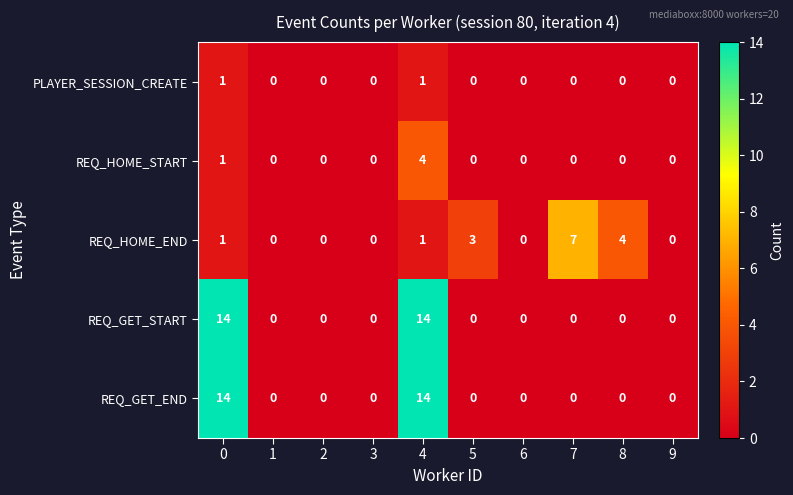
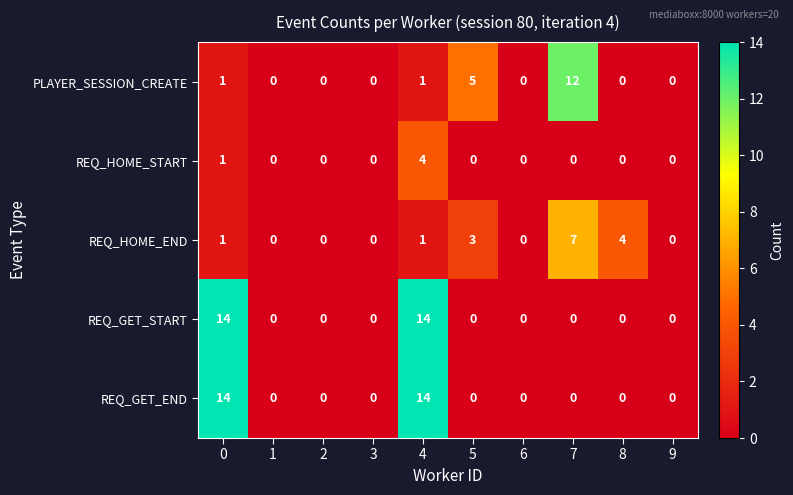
  {
    "PLAYER_SESSION_CREATE": {
      "0": 1,
      "1": 0,
      "2": 0,
      "3": 0,
      "4": 1,
-     "5": 0,
+     "5": 5,
      "6": 0,
-     "7": 0,
+     "7": 12,
      "8": 0,
      "9": 0
    },
    "REQ_HOME_START": {
      "0": 1,
      "1": 0,
      "2": 0,
      "3": 0,
      "4": 4,
      "5": 0,
      "6": 0,
      "7": 0,
      "8": 0,
      "9": 0
    },
    "REQ_HOME_END": {
      "0": 1,
      "1": 0,
      "2": 0,
      "3": 0,
      "4": 1,
      "5": 3,
      "6": 0,
      "7": 7,
      "8": 4,
      "9": 0
    },
    "REQ_GET_START": {
      "0": 14,
      "1": 0,
      "2": 0,
      "3": 0,
      "4": 14,
      "5": 0,
      "6": 0,
      "7": 0,
      "8": 0,
      "9": 0
    },
    "REQ_GET_END": {
      "0": 14,
      "1": 0,
      "2": 0,
      "3": 0,
      "4": 14,
      "5": 0,
      "6": 0,
      "7": 0,
      "8": 0,
      "9": 0
    }
  }
